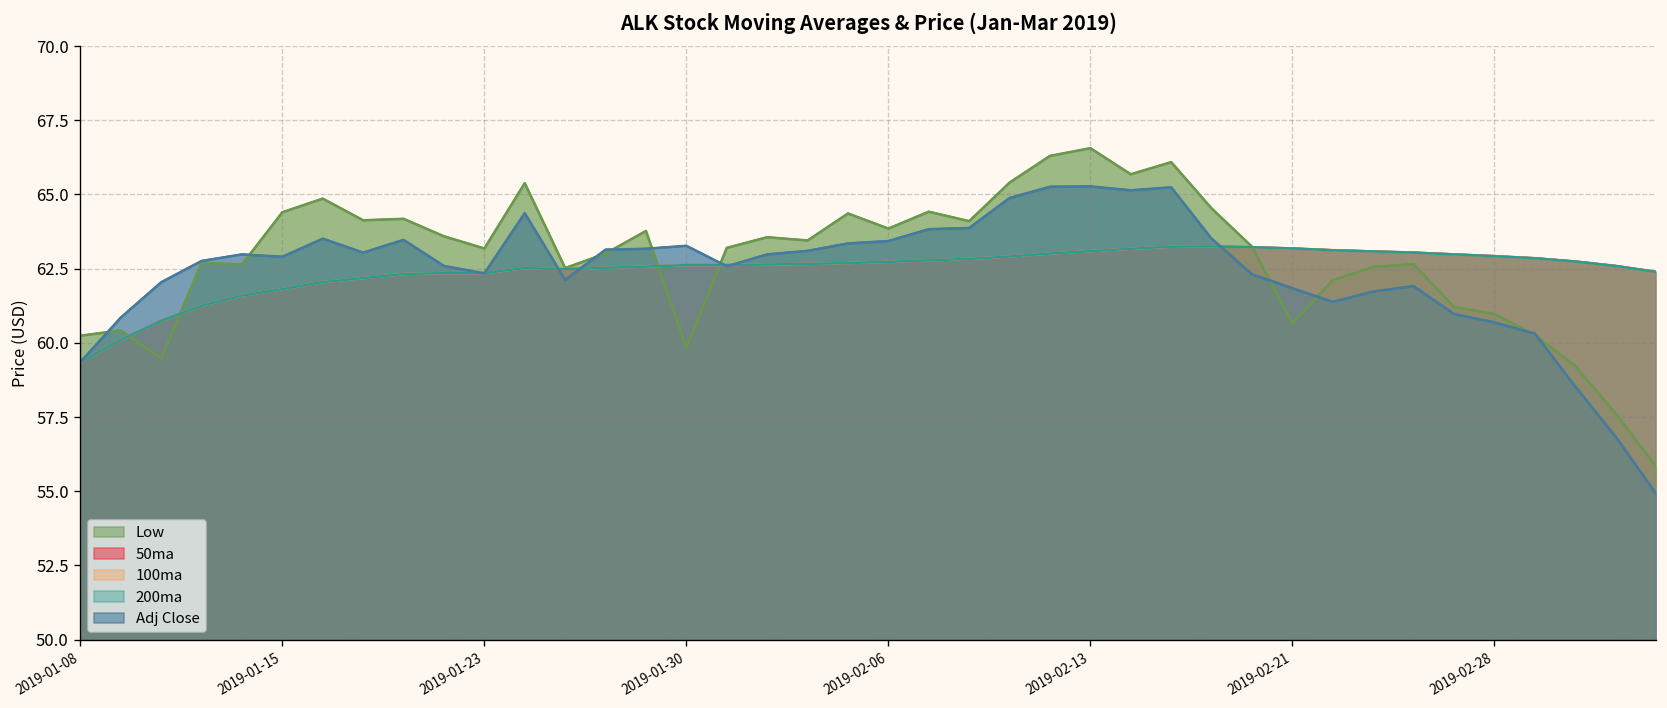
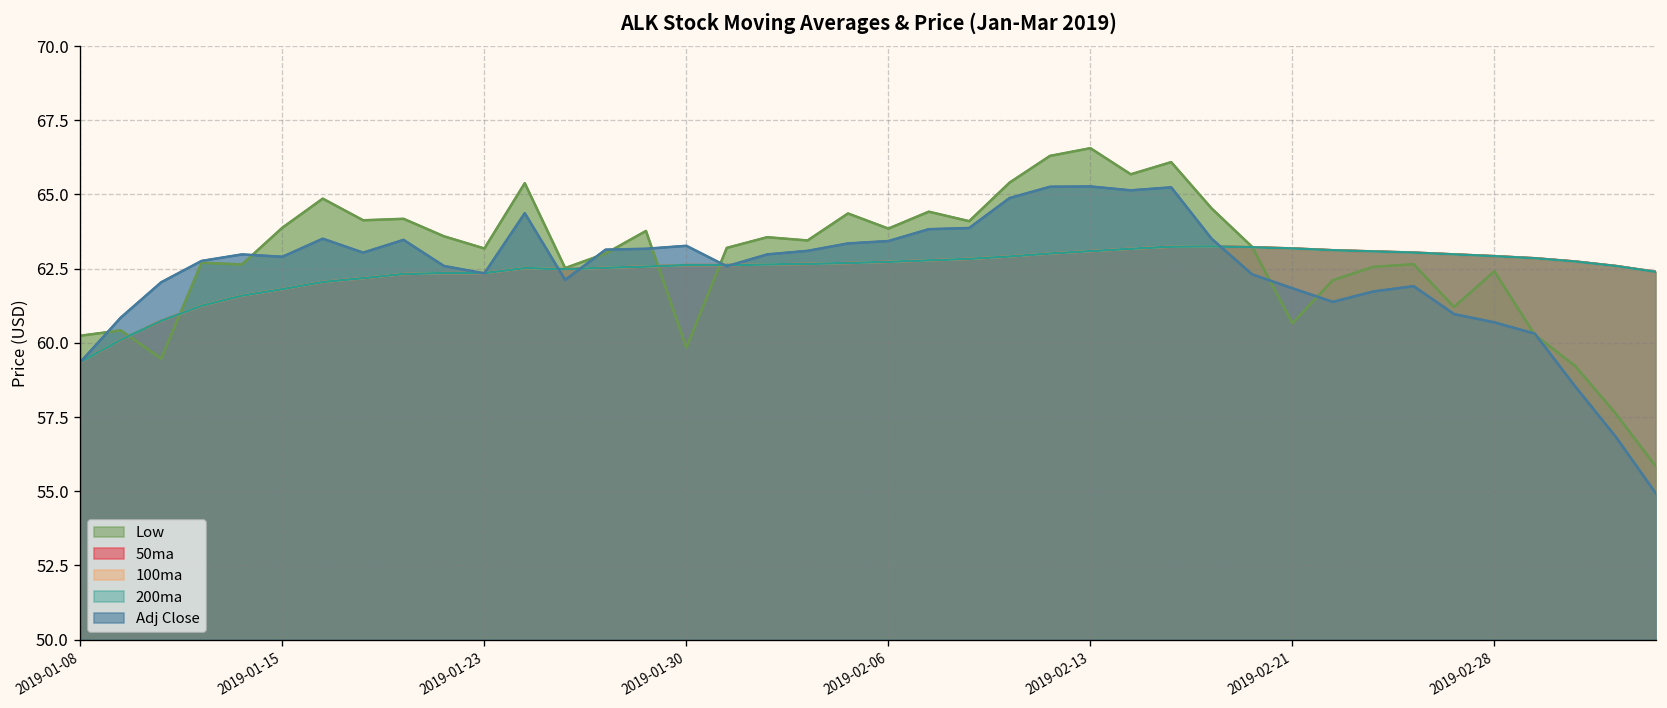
  {
    "Low": {
      "2019-01-08": 60.2,
-     "2019-01-15": 64.4,
+     "2019-01-15": 63.9,
      "2019-01-23": 63.2,
      "2019-01-30": 59.8,
      "2019-02-06": 63.9,
      "2019-02-13": 66.6,
      "2019-02-21": 60.7,
-     "2019-02-28": 61.0
+     "2019-02-28": 62.4
    }
  }
